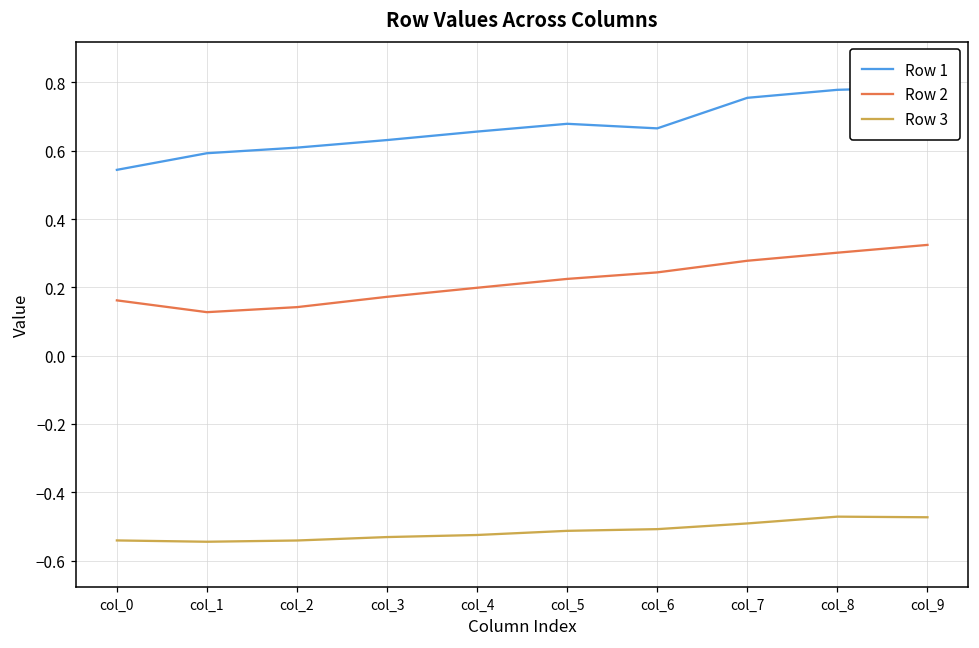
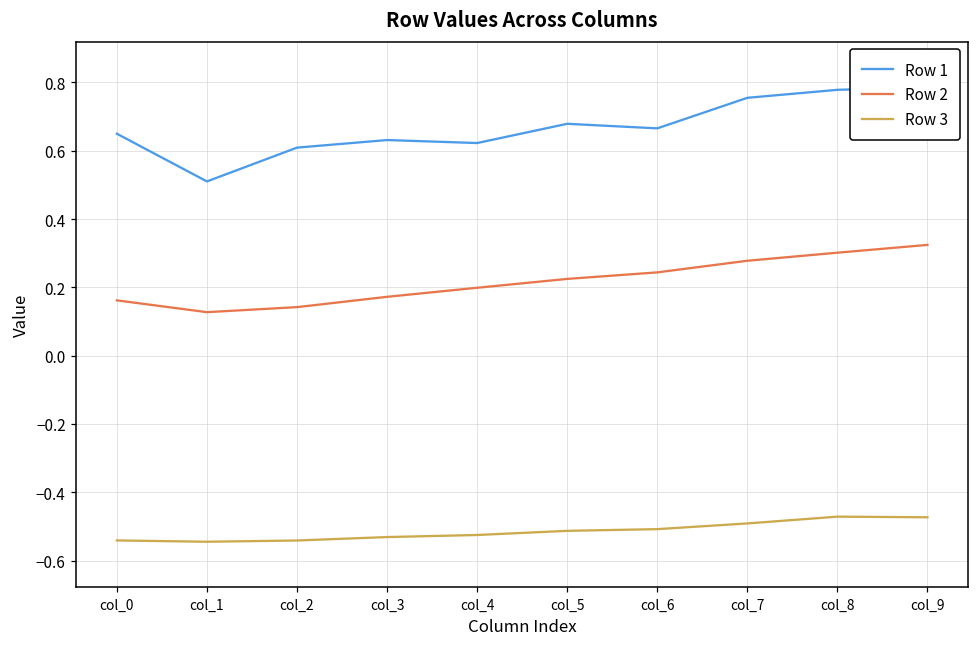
  {
    "Row 1": {
-     "col_0": 0.54,
-     "col_1": 0.59,
+     "col_0": 0.65,
+     "col_1": 0.51,
      "col_2": 0.61,
      "col_3": 0.63,
-     "col_4": 0.66,
+     "col_4": 0.62,
      "col_5": 0.68,
      "col_6": 0.67,
      "col_7": 0.76,
      "col_8": 0.78
    }
  }
